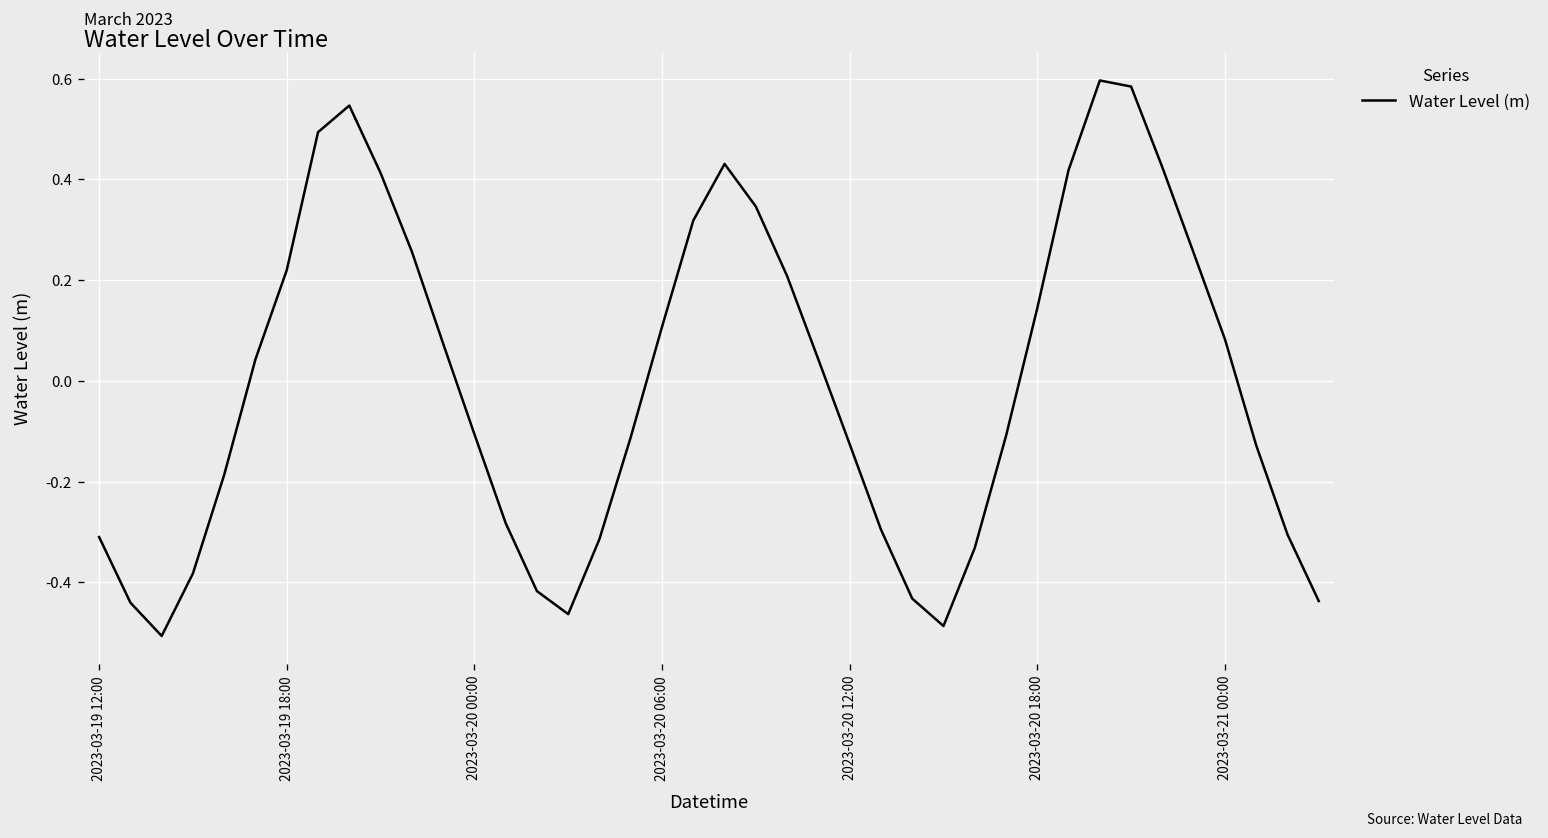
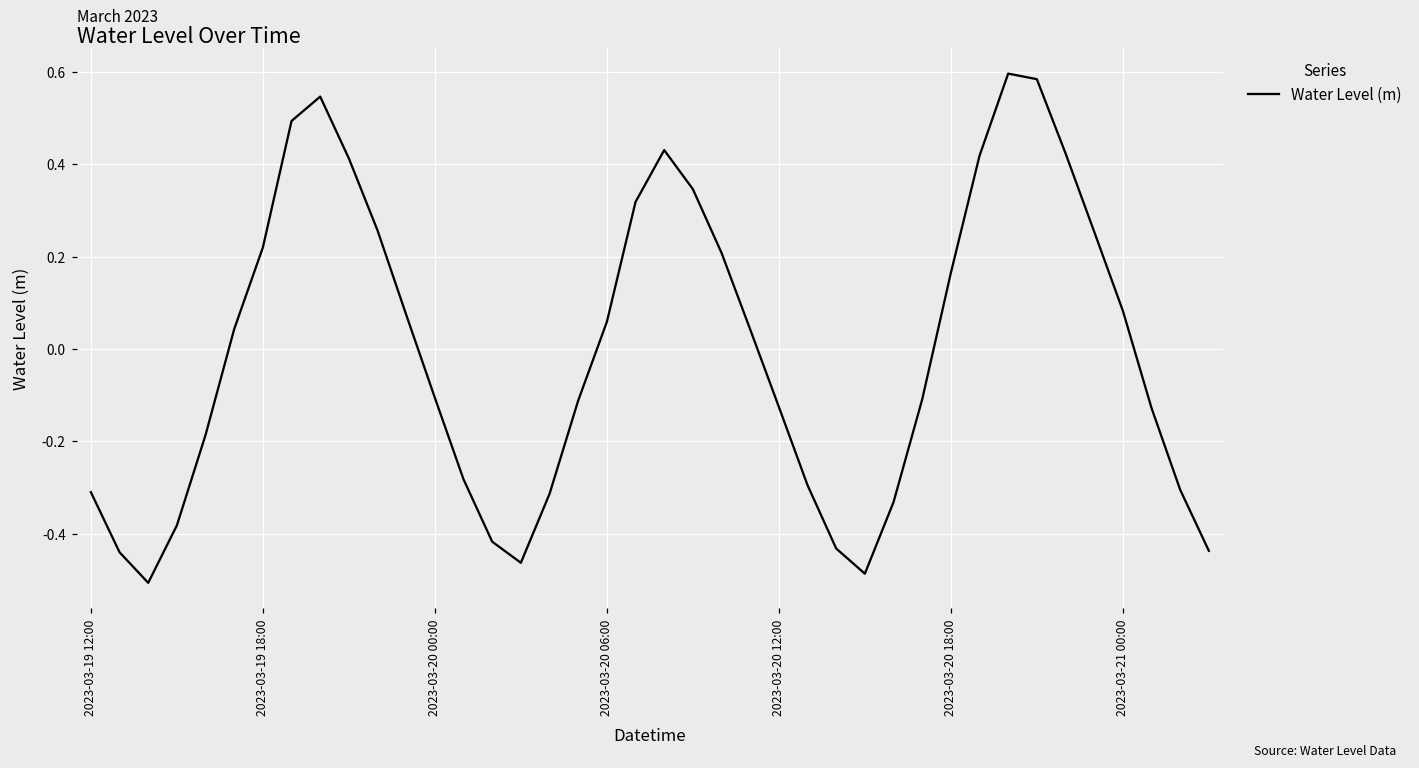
  {
    "2023-03-19 12:00": -0.31,
    "2023-03-19 18:00": 0.22,
    "2023-03-20 00:00": -0.11,
-   "2023-03-20 06:00": 0.11,
+   "2023-03-20 06:00": 0.06,
    "2023-03-20 12:00": -0.13,
-   "2023-03-20 18:00": 0.14,
+   "2023-03-20 18:00": 0.16,
    "2023-03-21 00:00": 0.08
  }
